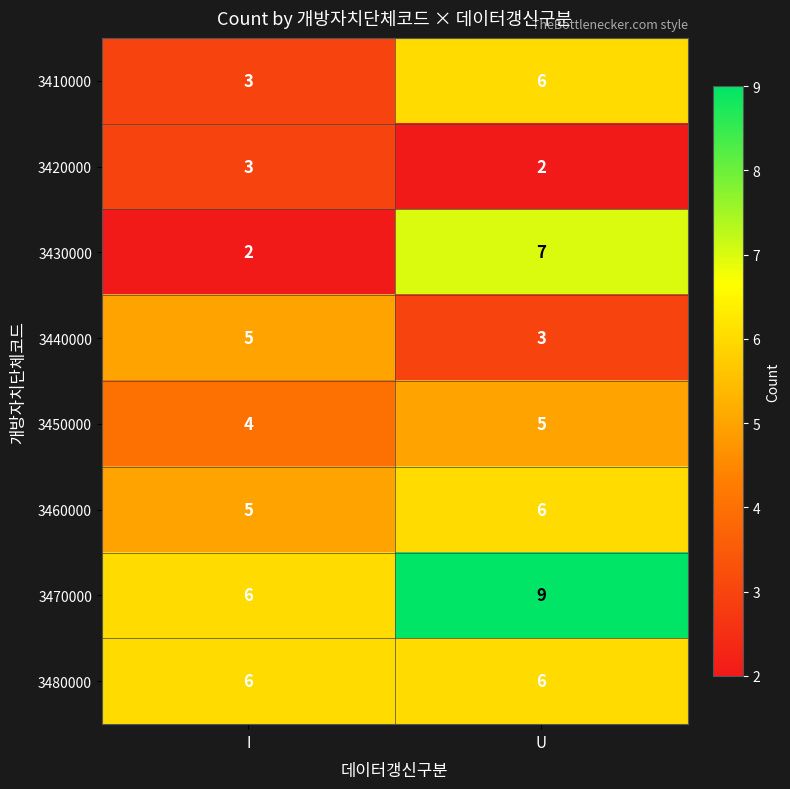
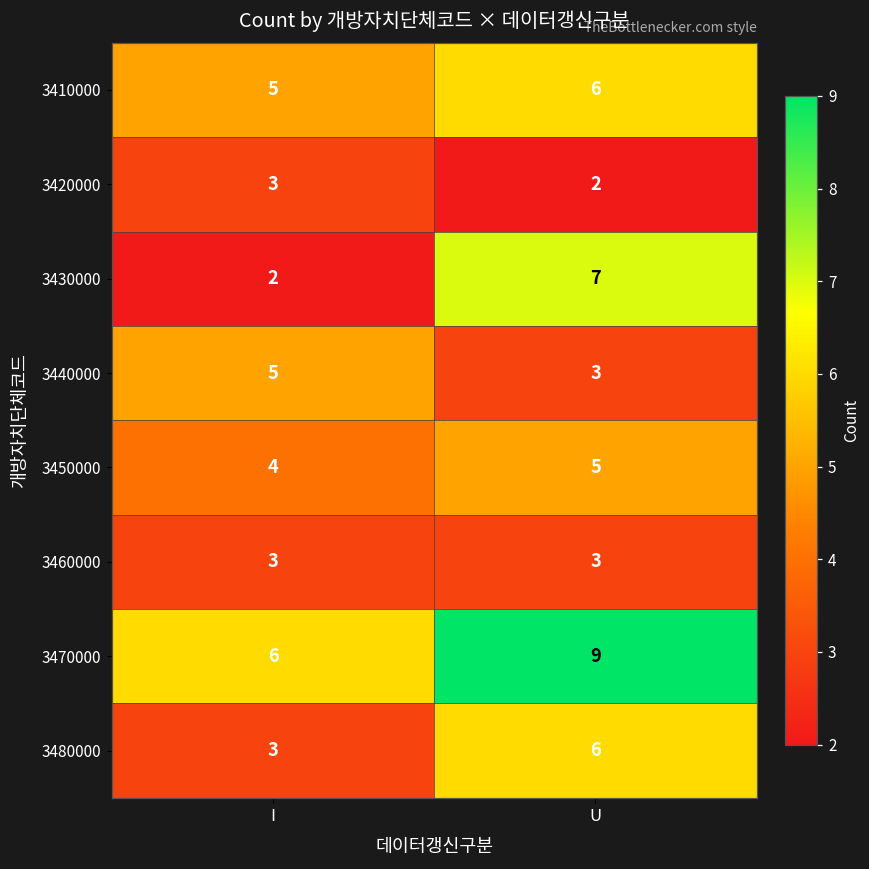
  {
    "3410000": {
-     "I": 3,
+     "I": 5,
      "U": 6
    },
    "3420000": {
      "I": 3,
      "U": 2
    },
    "3430000": {
      "I": 2,
      "U": 7
    },
    "3440000": {
      "I": 5,
      "U": 3
    },
    "3450000": {
      "I": 4,
      "U": 5
    },
    "3460000": {
-     "I": 5,
-     "U": 6
+     "I": 3,
+     "U": 3
    },
    "3470000": {
      "I": 6,
      "U": 9
    },
    "3480000": {
-     "I": 6,
+     "I": 3,
      "U": 6
    }
  }
